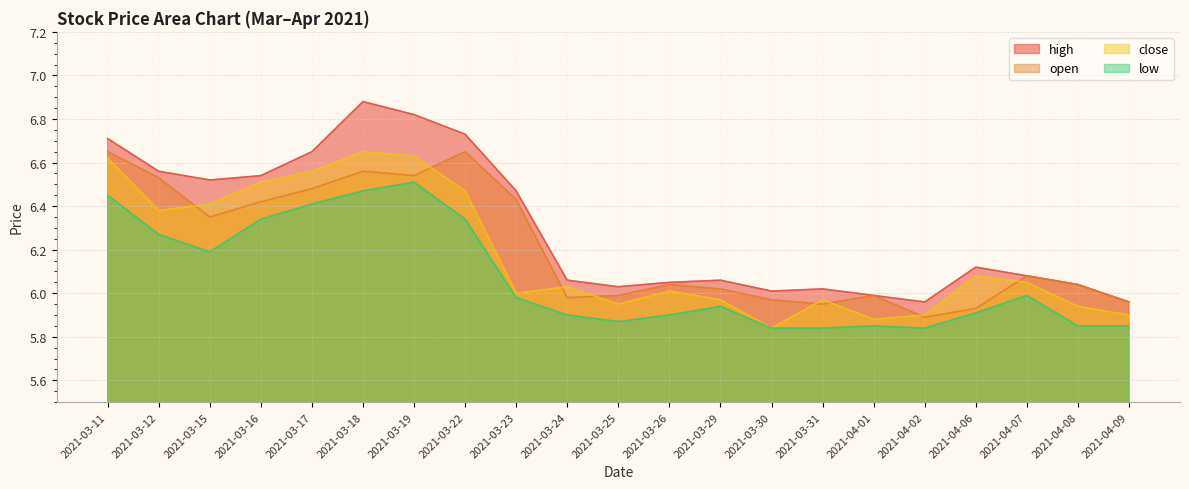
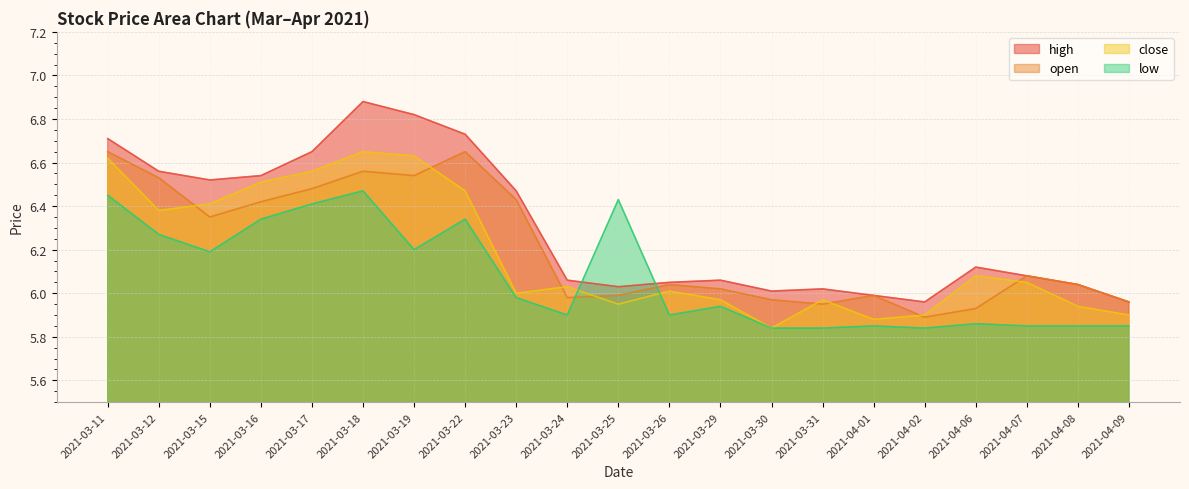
  {
    "low": {
      "2021-03-11": 6.45,
      "2021-03-12": 6.27,
      "2021-03-15": 6.19,
      "2021-03-16": 6.34,
      "2021-03-17": 6.41,
      "2021-03-18": 6.47,
-     "2021-03-19": 6.51,
+     "2021-03-19": 6.20,
      "2021-03-22": 6.34,
      "2021-03-23": 5.98,
      "2021-03-24": 5.90,
-     "2021-03-25": 5.87,
+     "2021-03-25": 6.43,
      "2021-03-26": 5.90,
      "2021-03-29": 5.94,
      "2021-03-31": 5.84,
      "2021-04-01": 5.85,
      "2021-04-02": 5.84,
-     "2021-04-06": 5.91,
-     "2021-04-07": 5.99,
+     "2021-04-06": 5.86,
+     "2021-04-07": 5.85,
      "2021-04-08": 5.85,
      "2021-04-09": 5.85
    }
  }
